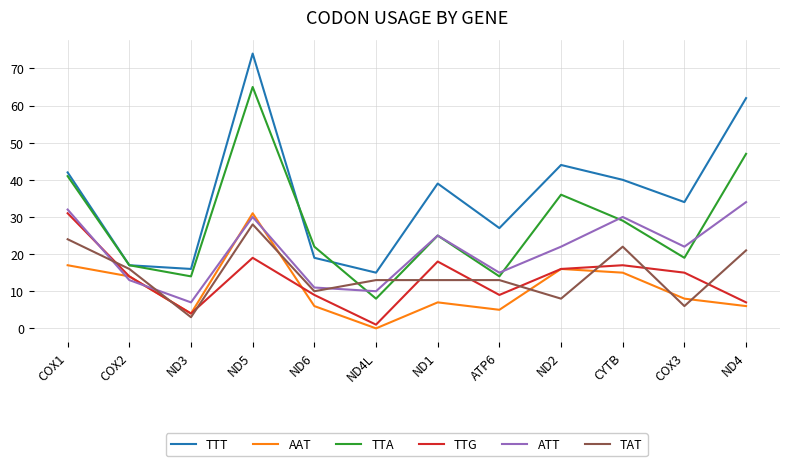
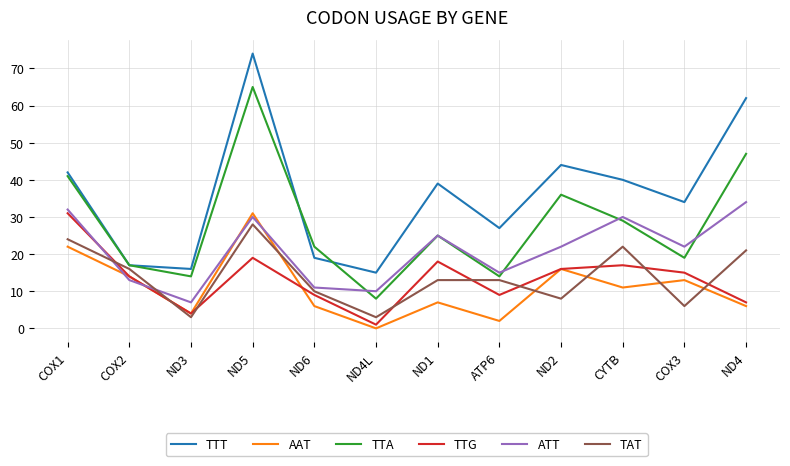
  {
    "TTT": {
      "COX1": 42,
      "ND3": 16,
      "ND5": 74,
      "ND6": 19,
      "ND4L": 15,
      "ND1": 39,
      "ATP6": 27,
      "ND2": 44,
      "CYTB": 40,
      "COX3": 34,
      "ND4": 62
    },
    "AAT": {
-     "COX1": 17,
+     "COX1": 22,
      "ND5": 31,
      "ND6": 6,
      "ND4L": 0,
      "ND1": 7,
-     "ATP6": 5,
-     "CYTB": 15,
-     "COX3": 8,
+     "ATP6": 2,
+     "CYTB": 11,
+     "COX3": 13,
      "ND4": 6
    },
    "TTA": {
      "COX1": 41,
      "ND3": 14,
      "ND5": 65,
      "ND6": 22,
      "ND4L": 8,
      "ATP6": 14,
      "ND2": 36,
      "CYTB": 29,
      "COX3": 19,
      "ND4": 47
    },
    "TTG": {
      "COX1": 31,
      "ND5": 19,
      "ND6": 9,
      "ND4L": 1,
      "ND1": 18,
      "ATP6": 9,
      "CYTB": 17,
      "COX3": 15,
      "ND4": 7
    },
    "ATT": {
      "COX1": 32,
      "COX2": 13,
      "ND3": 7,
      "ND5": 30,
      "ND6": 11,
      "ND4L": 10,
      "ATP6": 15,
      "ND2": 22,
      "CYTB": 30,
      "COX3": 22,
      "ND4": 34
    },
    "TAT": {
      "COX1": 24,
      "COX2": 16,
      "ND3": 3,
      "ND5": 28,
      "ND6": 10,
-     "ND4L": 13,
+     "ND4L": 3,
      "ND1": 13,
      "ATP6": 13,
      "ND2": 8,
      "CYTB": 22,
      "COX3": 6,
      "ND4": 21
    }
  }
